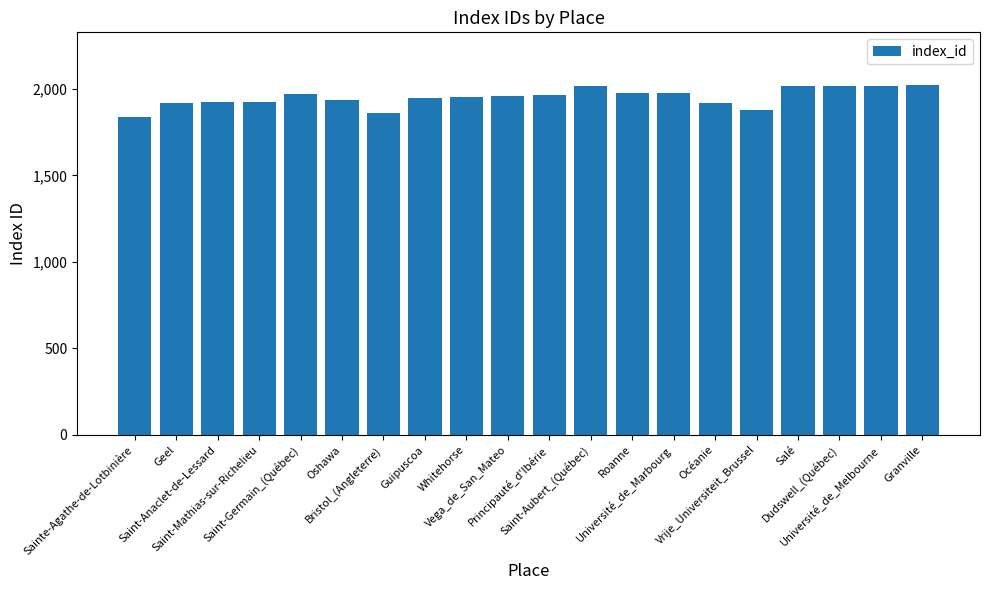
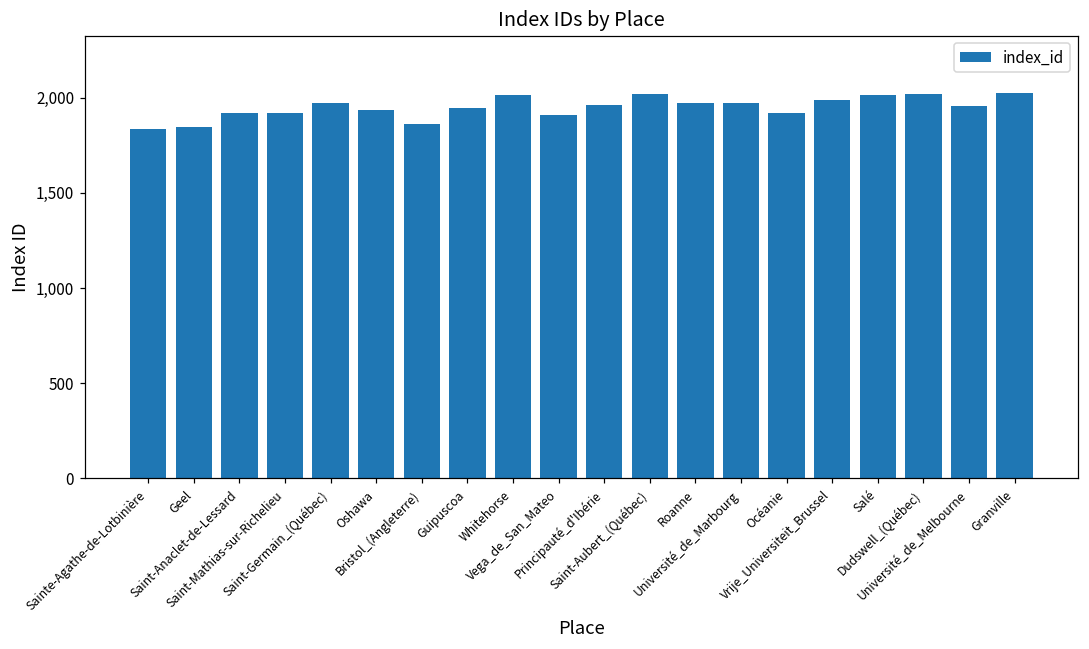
  {
    "Sainte-Agathe-de-Lotbinière": "1,840",
-   "Geel": "1,920",
+   "Geel": "1,850",
    "Saint-Anaclet-de-Lessard": "1,920",
    "Saint-Mathias-sur-Richelieu": "1,920",
    "Saint-Germain_(Québec)": "1,970",
    "Oshawa": "1,940",
    "Bristol_(Angleterre)": "1,860",
    "Guipuscoa": "1,950",
-   "Whitehorse": "1,960",
-   "Vega_de_San_Mateo": "1,960",
+   "Whitehorse": "2,010",
+   "Vega_de_San_Mateo": "1,910",
    "Principauté_d'Ibérie": "1,960",
    "Saint-Aubert_(Québec)": "2,020",
    "Roanne": "1,970",
    "Université_de_Marbourg": "1,970",
    "Océanie": "1,920",
-   "Vrije_Universiteit_Brussel": "1,880",
+   "Vrije_Universiteit_Brussel": "1,990",
    "Salé": "2,020",
    "Dudswell_(Québec)": "2,020",
-   "Université_de_Melbourne": "2,020",
+   "Université_de_Melbourne": "1,950",
    "Granville": "2,020"
  }
